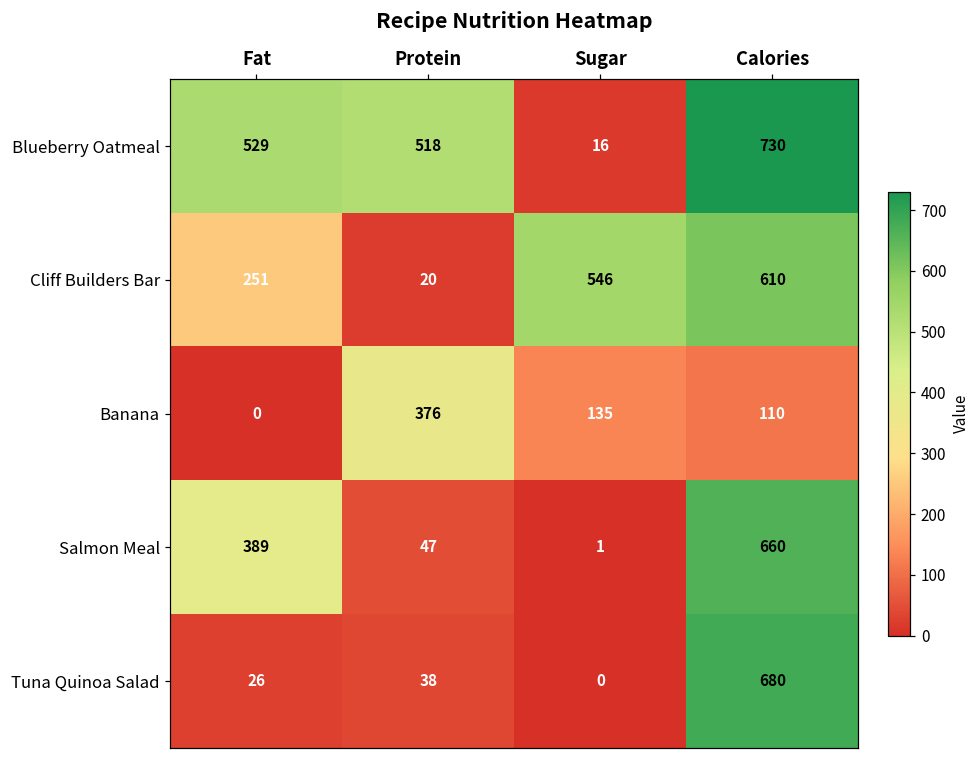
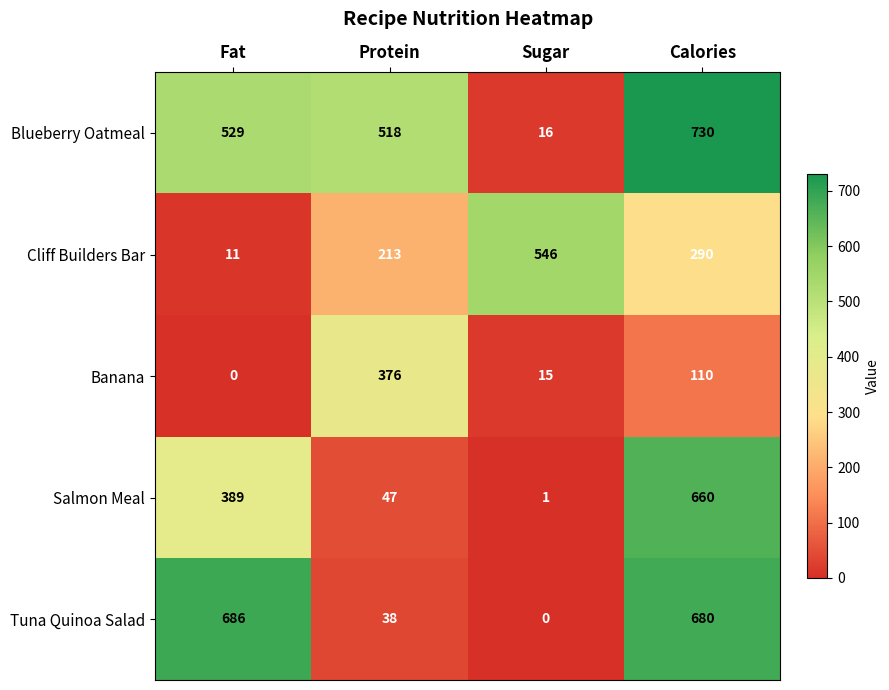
  {
    "Blueberry Oatmeal": {
      "Fat": 529,
      "Protein": 518,
      "Sugar": 16,
      "Calories": 730
    },
    "Cliff Builders Bar": {
-     "Fat": 251,
-     "Protein": 20,
+     "Fat": 11,
+     "Protein": 213,
      "Sugar": 546,
-     "Calories": 610
+     "Calories": 290
    },
    "Banana": {
      "Fat": 0,
      "Protein": 376,
-     "Sugar": 135,
+     "Sugar": 15,
      "Calories": 110
    },
    "Salmon Meal": {
      "Fat": 389,
      "Protein": 47,
      "Sugar": 1,
      "Calories": 660
    },
    "Tuna Quinoa Salad": {
-     "Fat": 26,
+     "Fat": 686,
      "Protein": 38,
      "Sugar": 0,
      "Calories": 680
    }
  }
